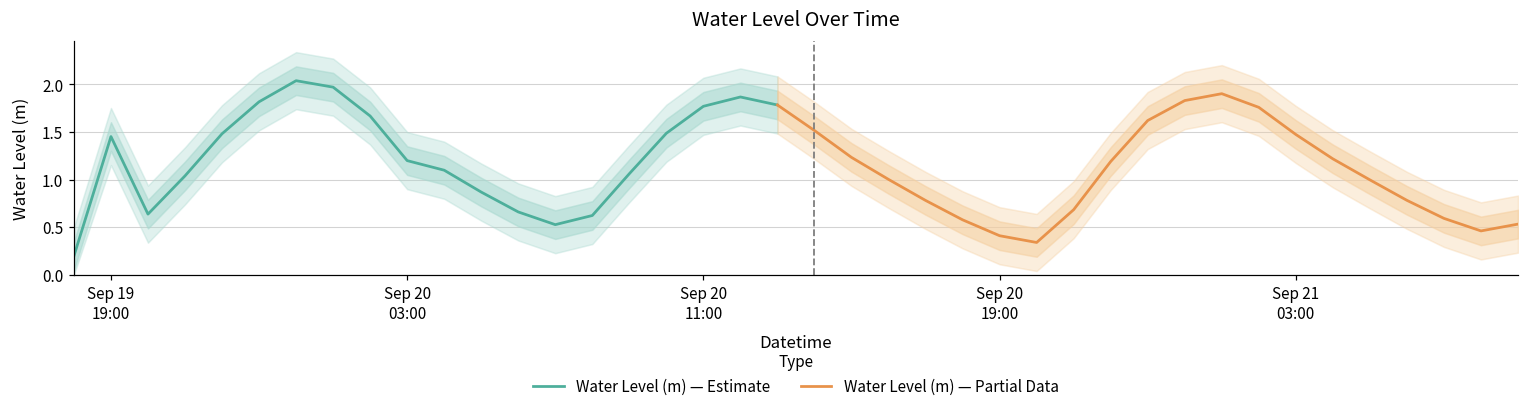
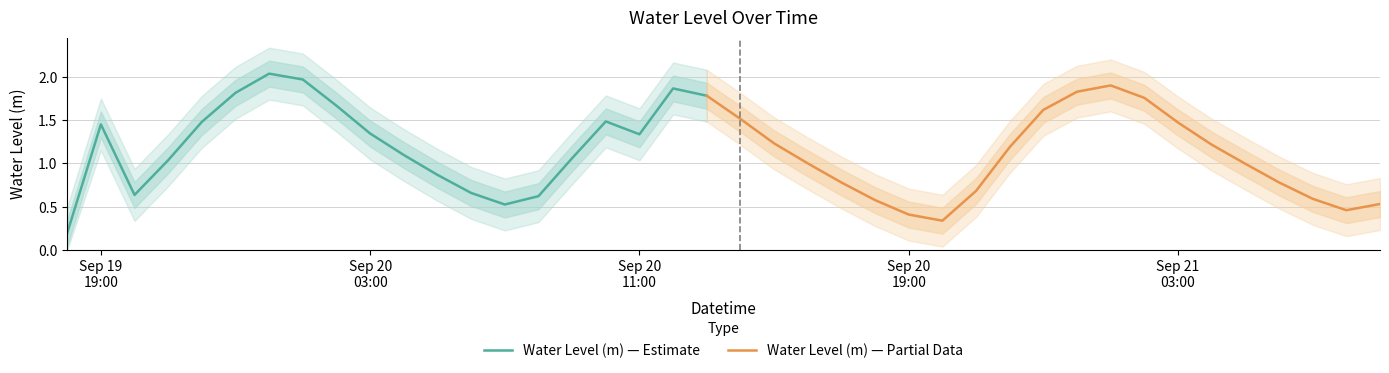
  {
    "Water Level (m) — Estimate": {
      "Sep 19 19:00": 1.5,
-     "Sep 20 03:00": 1.2,
-     "Sep 20 11:00": 1.8
+     "Sep 20 03:00": 1.3,
+     "Sep 20 11:00": 1.3
    },
    "Water Level (m) — Partial Data": {
      "Sep 20 19:00": 0.4,
      "Sep 21 03:00": 1.5
    }
  }
